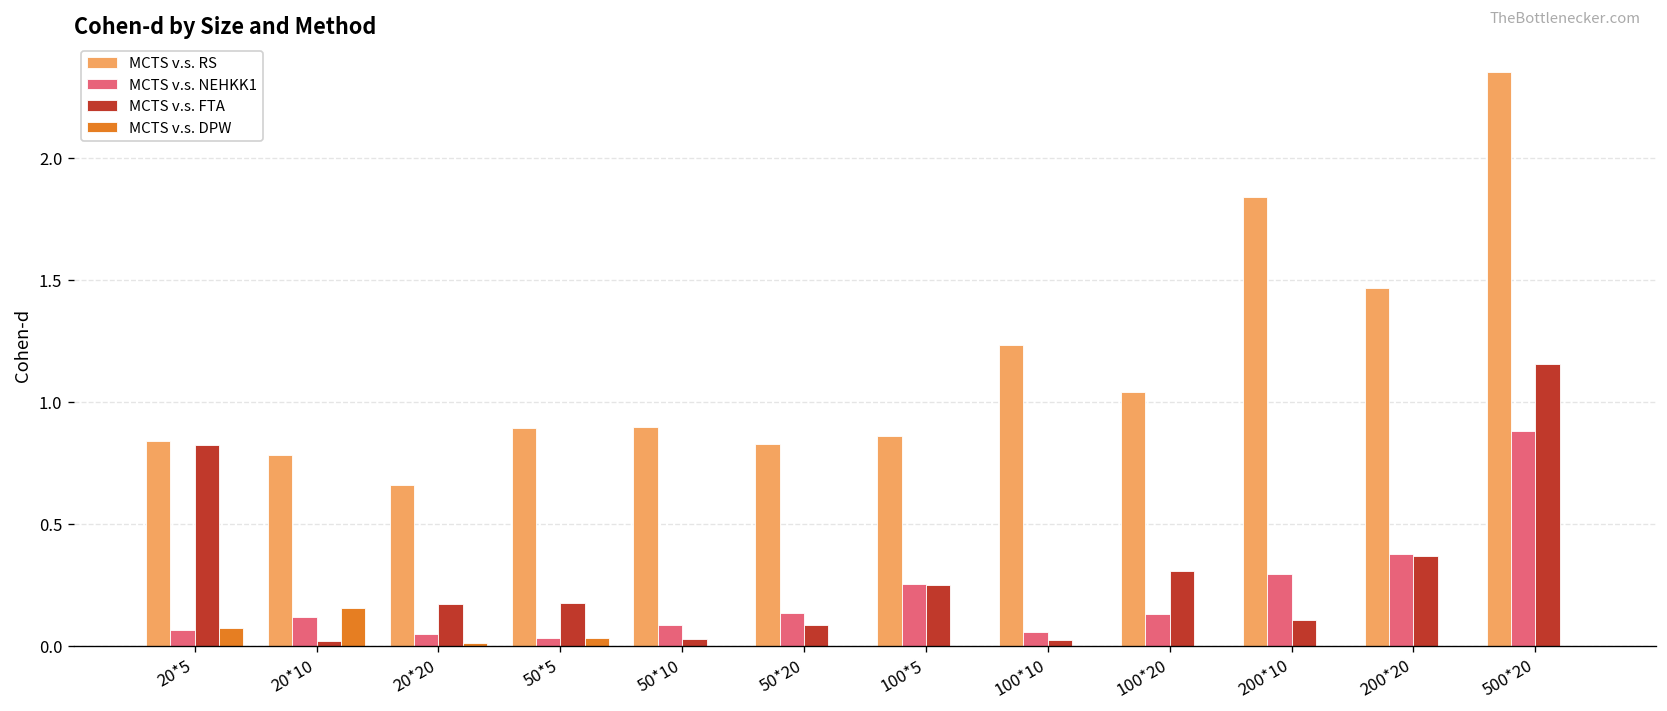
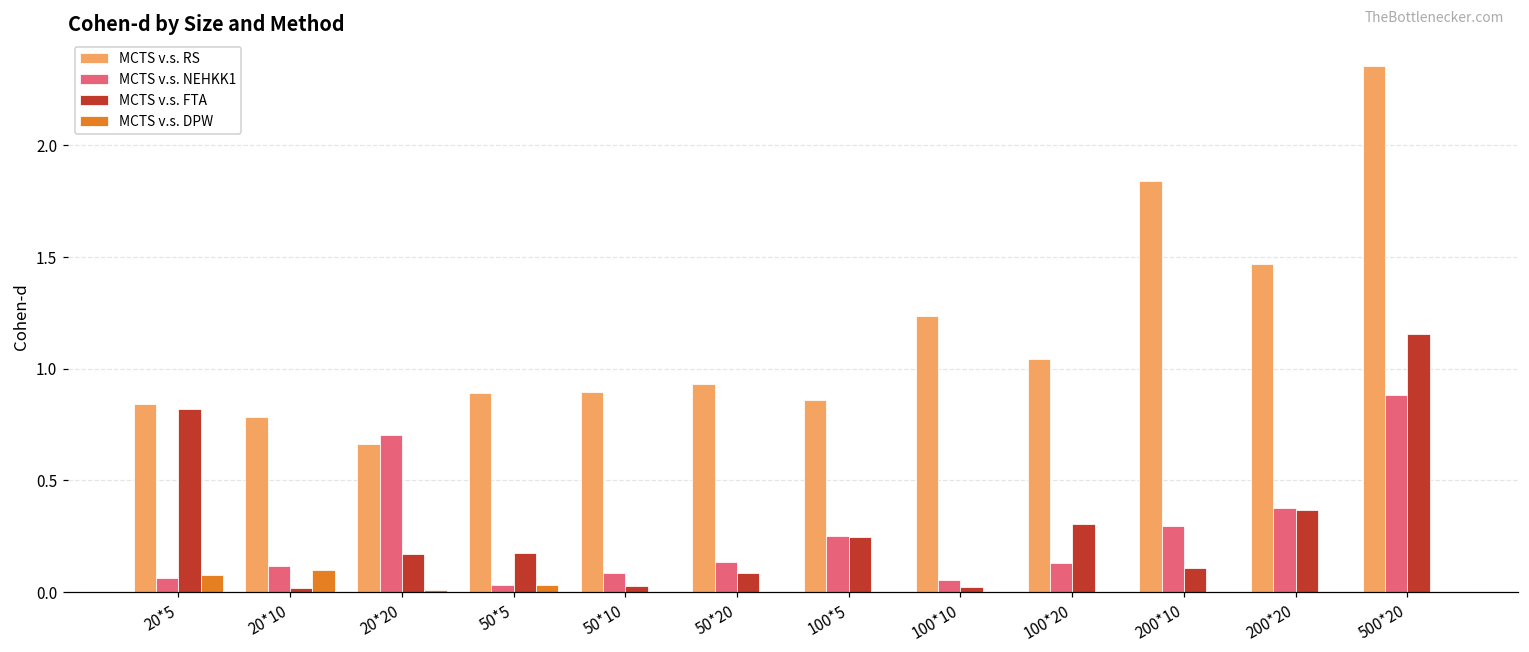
  {
    "MCTS v.s. RS": {
      "20*5": 0.84,
      "20*10": 0.78,
      "20*20": 0.66,
      "50*5": 0.89,
      "50*10": 0.90,
-     "50*20": 0.83,
+     "50*20": 0.93,
      "100*5": 0.86,
      "100*10": 1.23,
      "100*20": 1.04,
      "200*10": 1.84,
      "200*20": 1.47,
      "500*20": 2.35
    },
    "MCTS v.s. NEHKK1": {
      "20*5": 0.07,
      "20*10": 0.12,
-     "20*20": 0.05,
+     "20*20": 0.70,
      "50*5": 0.03,
      "50*10": 0.09,
      "50*20": 0.13,
      "100*5": 0.25,
      "100*10": 0.06,
      "100*20": 0.13,
      "200*10": 0.30,
      "200*20": 0.38,
      "500*20": 0.88
    },
    "MCTS v.s. FTA": {
      "20*5": 0.82,
      "20*10": 0.02,
      "20*20": 0.17,
      "50*5": 0.17,
      "50*10": 0.03,
      "50*20": 0.09,
      "100*5": 0.25,
      "100*10": 0.02,
      "100*20": 0.31,
      "200*10": 0.11,
      "200*20": 0.37,
      "500*20": 1.16
    },
    "MCTS v.s. DPW": {
      "20*5": 0.07,
-     "20*10": 0.15,
+     "20*10": 0.10,
      "50*5": 0.03,
      "50*10": 0.00,
      "50*20": 0.00,
      "100*5": 0.00,
      "100*10": 0.00,
      "100*20": 0.00,
      "200*10": 0.00,
      "200*20": 0.00,
      "500*20": 0.00
    }
  }
